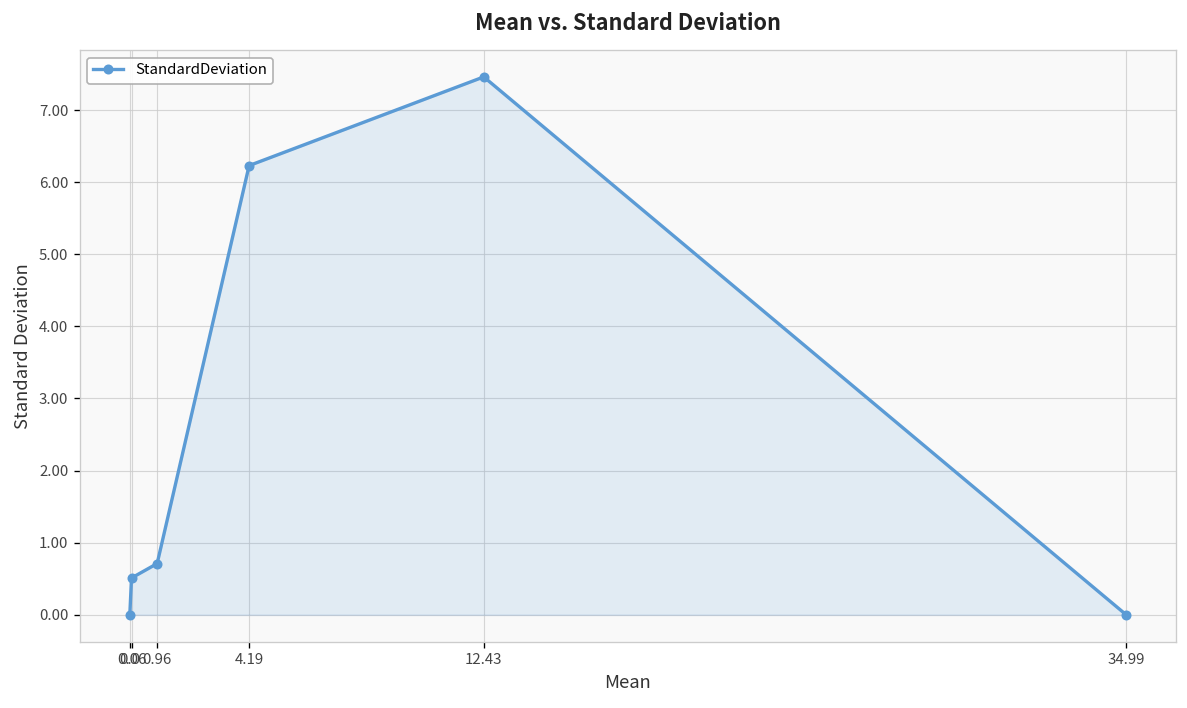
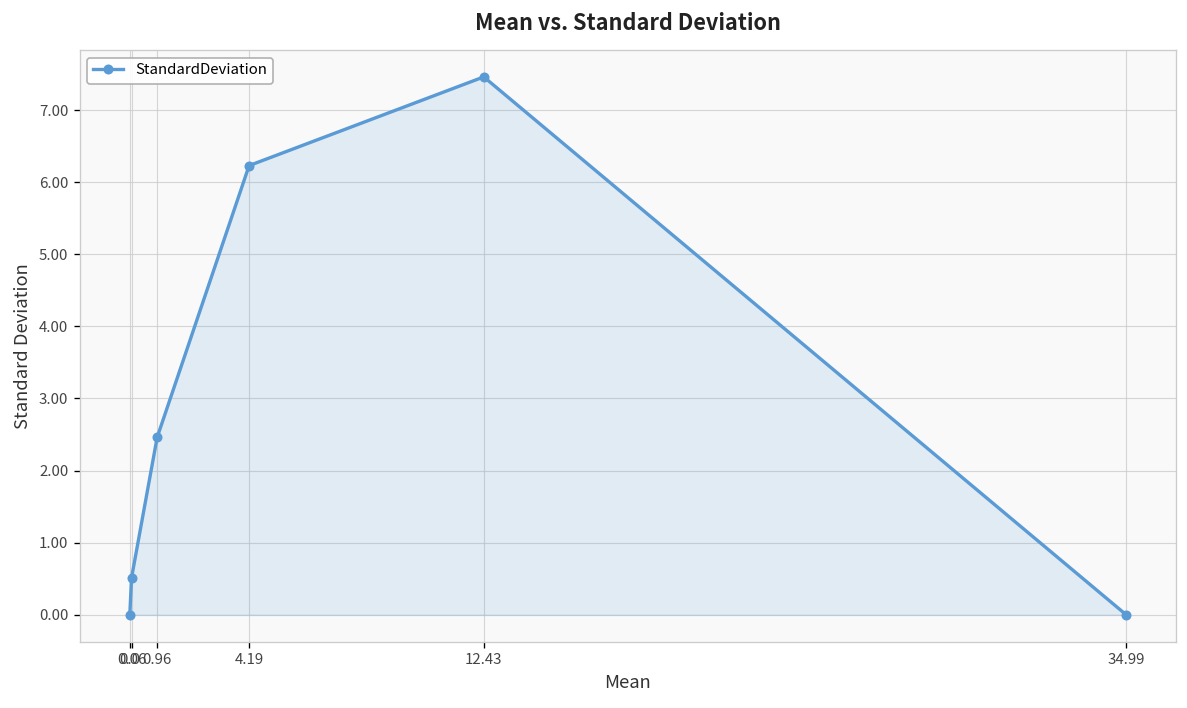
  {
-   "0.96": 0.7,
+   "0.96": 2.5,
    "4.19": 6.2,
    "12.43": 7.5,
    "34.99": 0.0
  }
